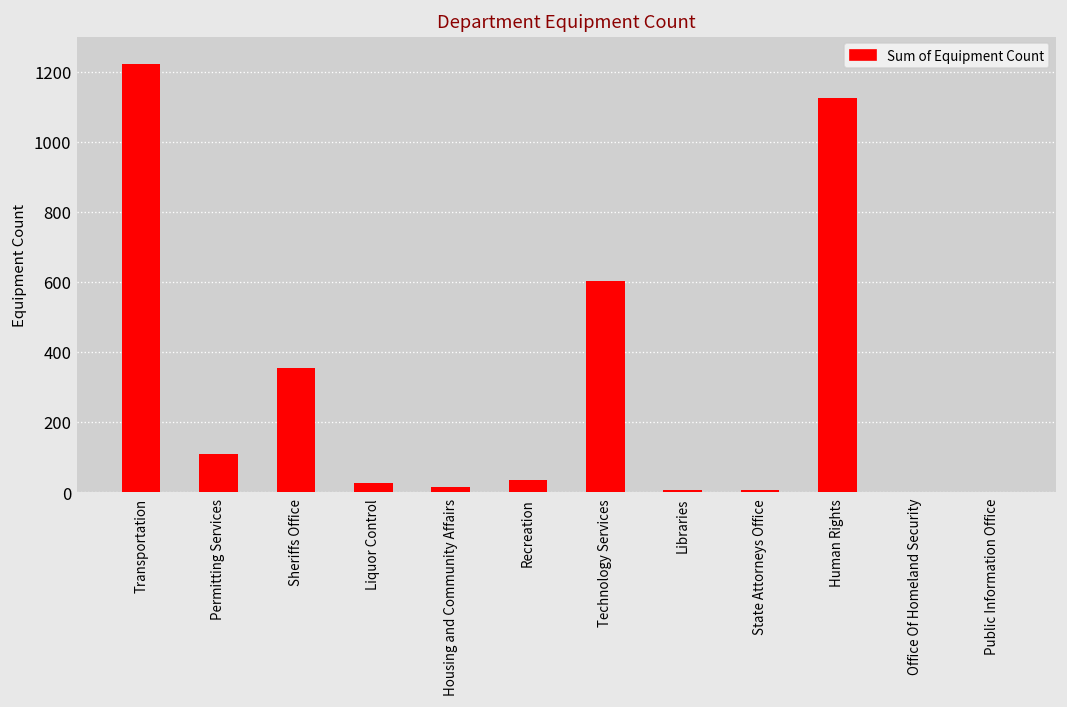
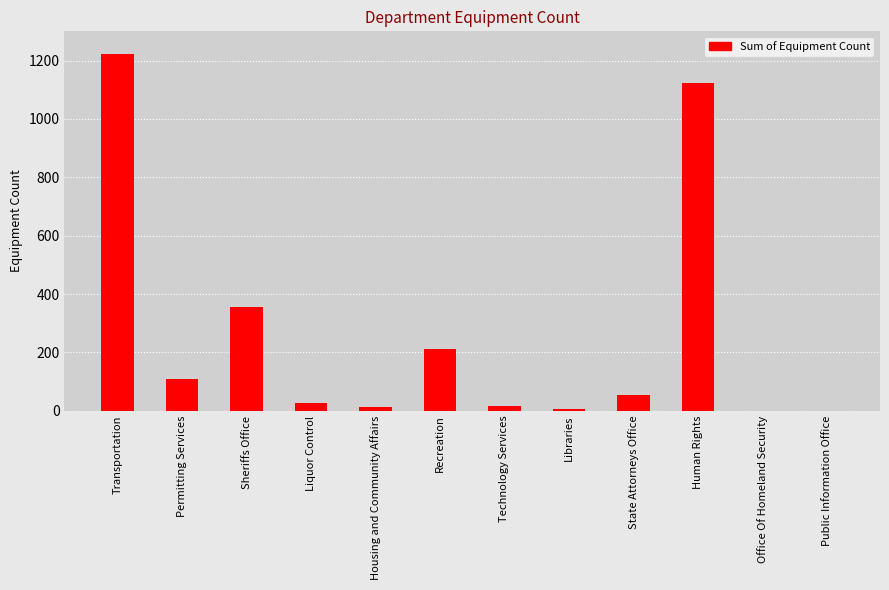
  {
    "Transportation": 1220,
    "Permitting Services": 110,
    "Sheriffs Office": 360,
    "Liquor Control": 30,
    "Housing and Community Affairs": 20,
-   "Recreation": 40,
-   "Technology Services": 600,
-   "State Attorneys Office": 10,
+   "Recreation": 210,
+   "Technology Services": 20,
+   "State Attorneys Office": 50,
    "Human Rights": 1120
  }
